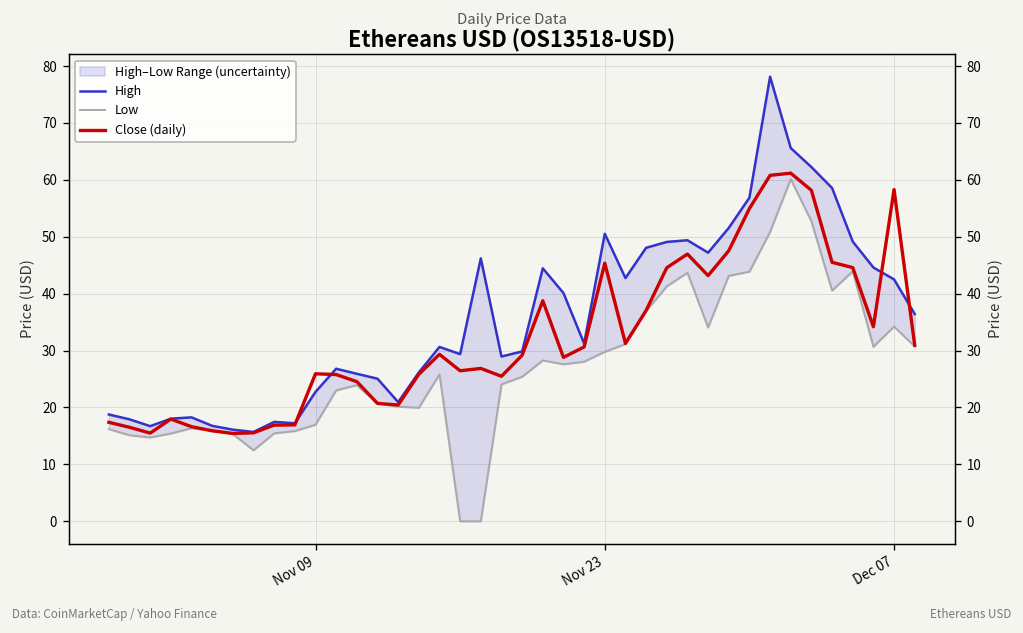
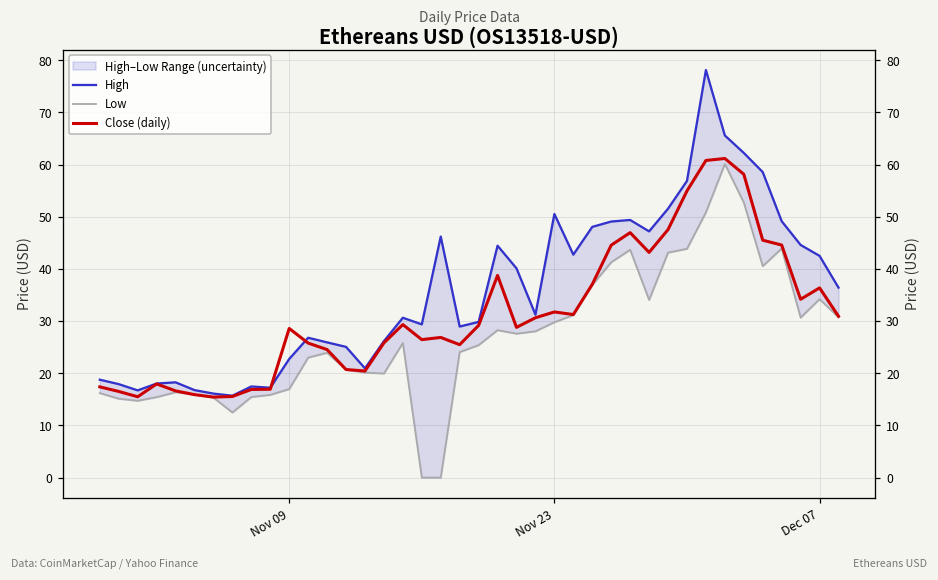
  {
    "High–Low Range (uncertainty)": {
      "Nov 09": 23,
      "Nov 23": 51,
      "Dec 07": 43
    },
    "Low": {
      "Nov 09": 17,
      "Nov 23": 30,
      "Dec 07": 34
    },
    "Close (daily)": {
-     "Nov 09": 26,
-     "Nov 23": 45,
-     "Dec 07": 58
+     "Nov 09": 29,
+     "Nov 23": 32,
+     "Dec 07": 36
    }
  }
